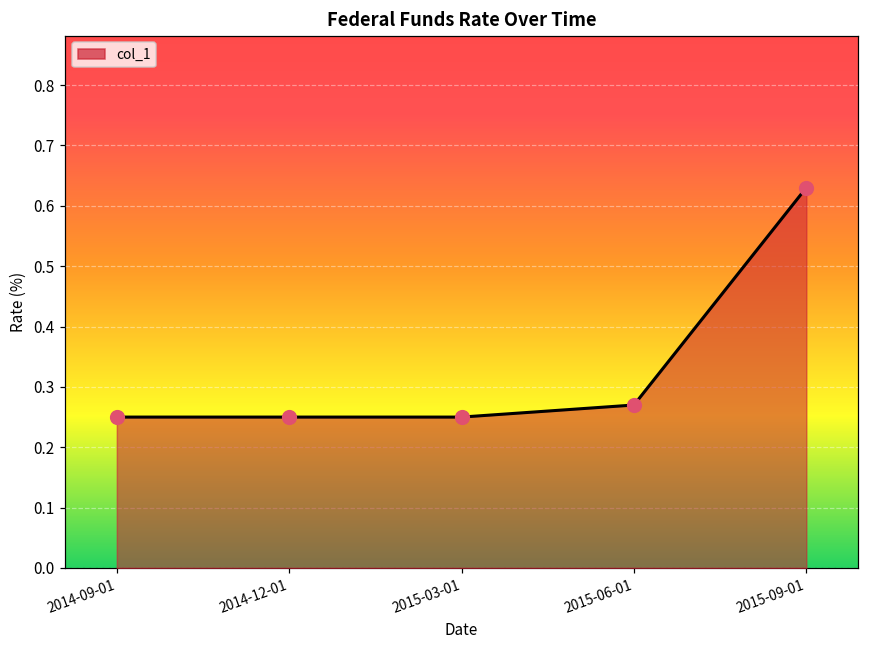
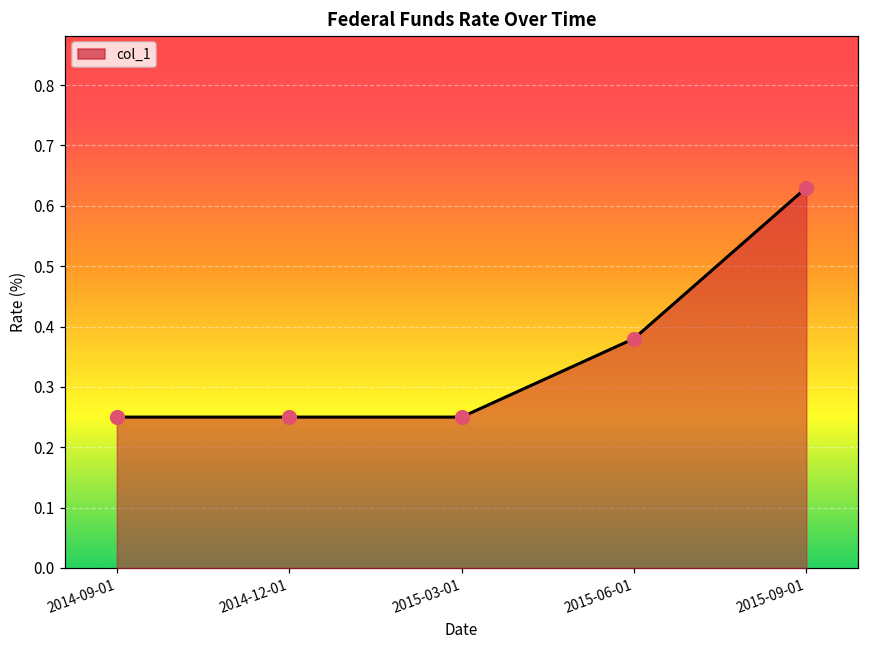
  {
    "2014-09-01": 0.25,
    "2014-12-01": 0.25,
    "2015-03-01": 0.25,
-   "2015-06-01": 0.27,
+   "2015-06-01": 0.38,
    "2015-09-01": 0.63
  }
